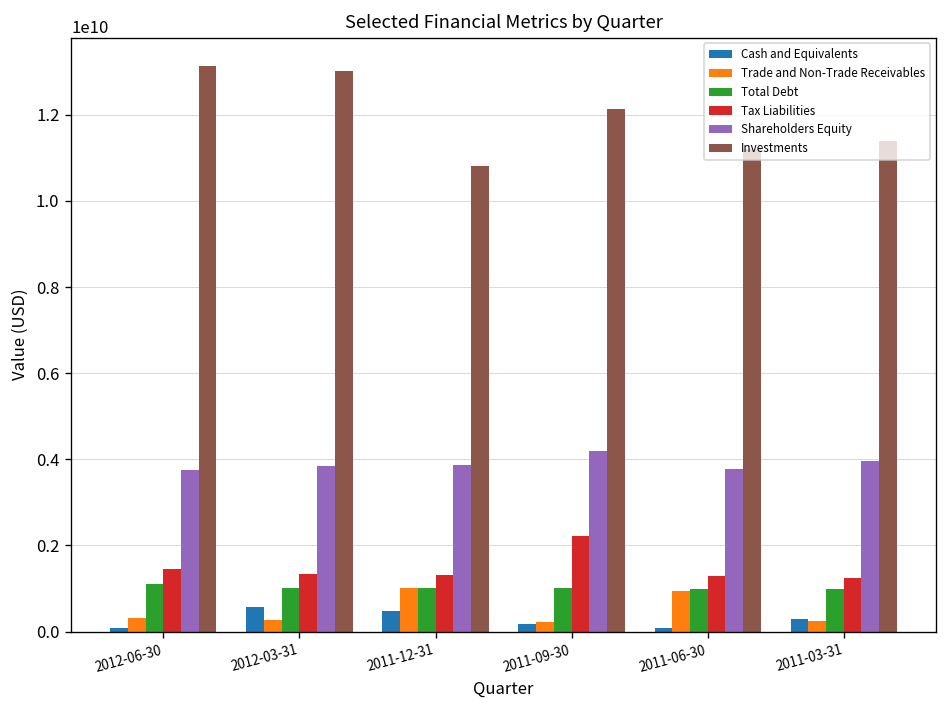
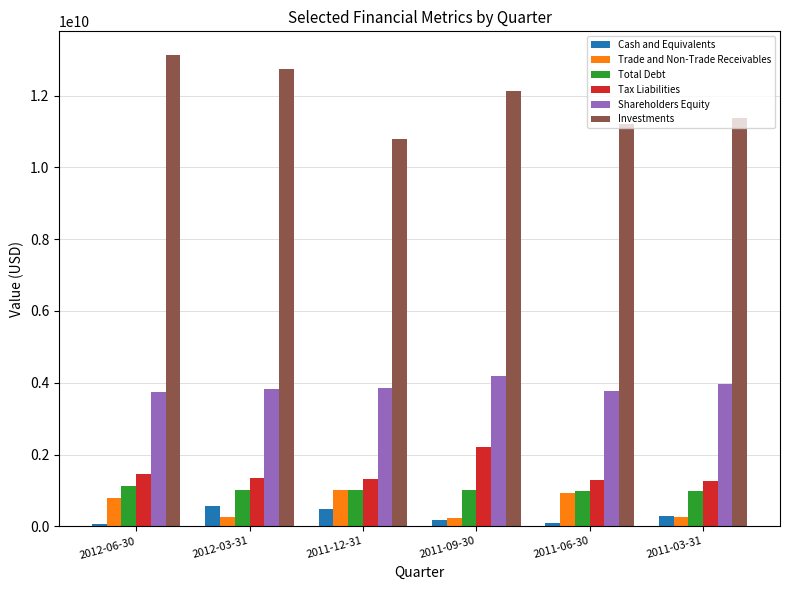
  {
    "Cash and Equivalents": {
      "2012-06-30": 100000000,
      "2012-03-31": 600000000,
      "2011-12-31": 500000000,
      "2011-09-30": 200000000,
      "2011-06-30": 100000000,
      "2011-03-31": 300000000
    },
    "Trade and Non-Trade Receivables": {
-     "2012-06-30": 300000000,
+     "2012-06-30": 800000000,
      "2012-03-31": 300000000,
      "2011-12-31": 1000000000,
      "2011-09-30": 200000000,
      "2011-06-30": 900000000,
      "2011-03-31": 300000000
    },
    "Total Debt": {
      "2012-06-30": 1100000000,
      "2012-03-31": 1000000000,
      "2011-12-31": 1000000000,
      "2011-09-30": 1000000000,
      "2011-06-30": 1000000000,
      "2011-03-31": 1000000000
    },
    "Tax Liabilities": {
      "2012-06-30": 1500000000,
      "2012-03-31": 1300000000,
      "2011-12-31": 1300000000,
      "2011-09-30": 2200000000,
      "2011-06-30": 1300000000,
      "2011-03-31": 1200000000
    },
    "Shareholders Equity": {
      "2012-06-30": 3700000000,
      "2012-03-31": 3800000000,
      "2011-12-31": 3900000000,
      "2011-09-30": 4200000000,
      "2011-06-30": 3800000000,
      "2011-03-31": 4000000000
    },
    "Investments": {
      "2012-06-30": 13100000000,
-     "2012-03-31": 13000000000,
+     "2012-03-31": 12700000000,
      "2011-12-31": 10800000000,
      "2011-09-30": 12100000000
    }
  }
